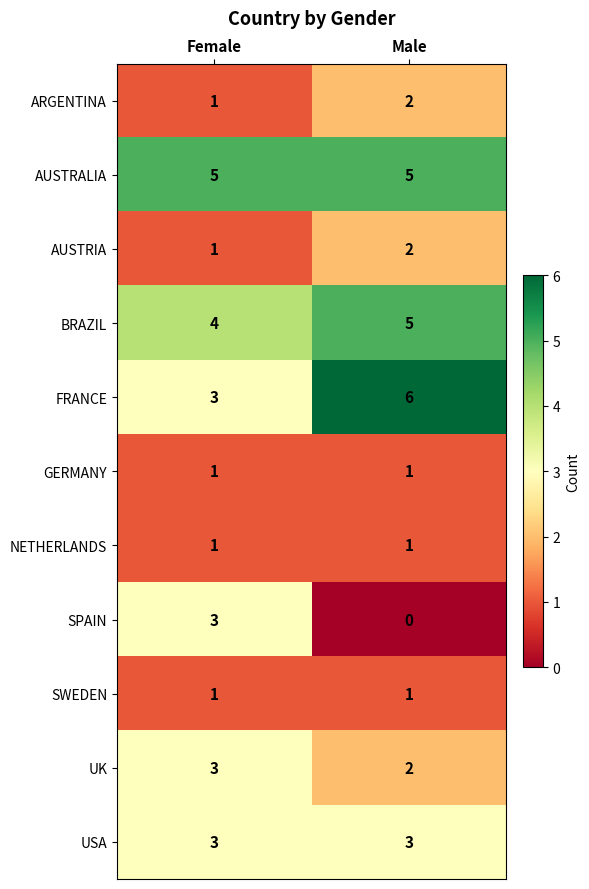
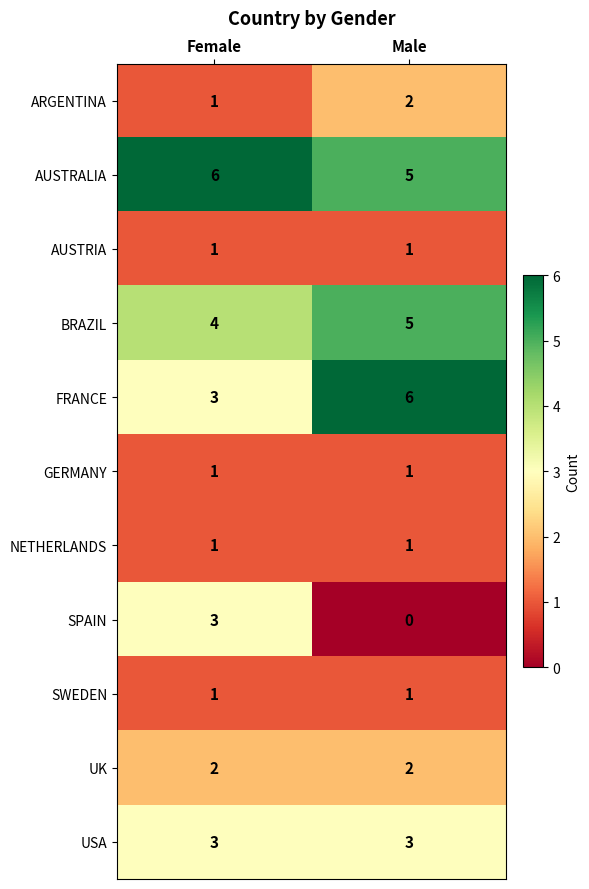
  {
    "ARGENTINA": {
      "Female": 1,
      "Male": 2
    },
    "AUSTRALIA": {
-     "Female": 5,
+     "Female": 6,
      "Male": 5
    },
    "AUSTRIA": {
      "Female": 1,
-     "Male": 2
+     "Male": 1
    },
    "BRAZIL": {
      "Female": 4,
      "Male": 5
    },
    "FRANCE": {
      "Female": 3,
      "Male": 6
    },
    "GERMANY": {
      "Female": 1,
      "Male": 1
    },
    "NETHERLANDS": {
      "Female": 1,
      "Male": 1
    },
    "SPAIN": {
      "Female": 3,
      "Male": 0
    },
    "SWEDEN": {
      "Female": 1,
      "Male": 1
    },
    "UK": {
-     "Female": 3,
+     "Female": 2,
      "Male": 2
    },
    "USA": {
      "Female": 3,
      "Male": 3
    }
  }
